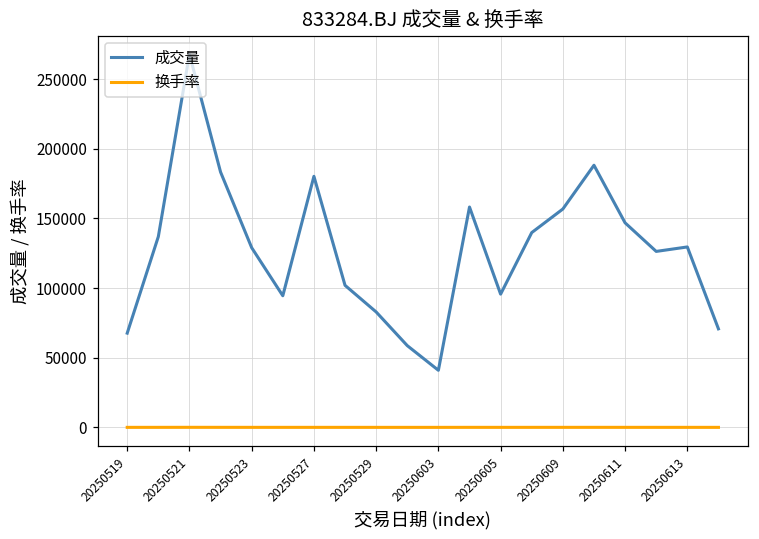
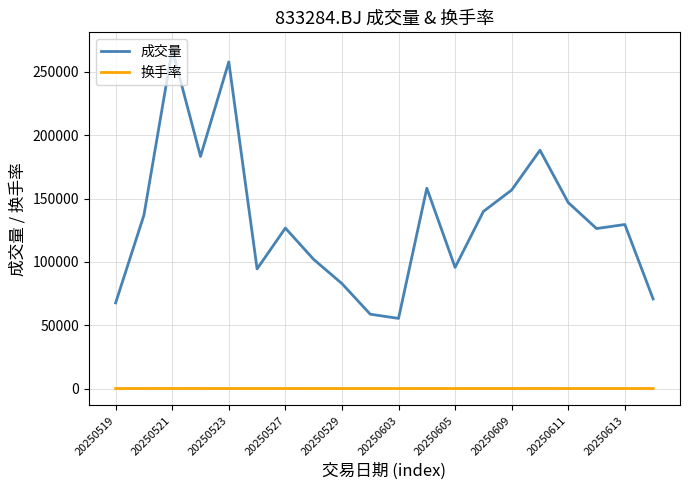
  {
    "成交量": {
      "20250519": 68000,
-     "20250523": 129000,
-     "20250527": 180000,
+     "20250523": 258000,
+     "20250527": 127000,
      "20250529": 83000,
-     "20250603": 41000,
+     "20250603": 55000,
      "20250605": 96000,
      "20250609": 157000,
      "20250611": 147000,
      "20250613": 129000
    },
    "换手率": {
      "20250519": 0,
      "20250521": 0,
      "20250523": 0,
      "20250527": 0,
      "20250529": 0,
      "20250603": 0,
      "20250605": 0,
      "20250609": 0,
      "20250611": 0,
      "20250613": 0
    }
  }
